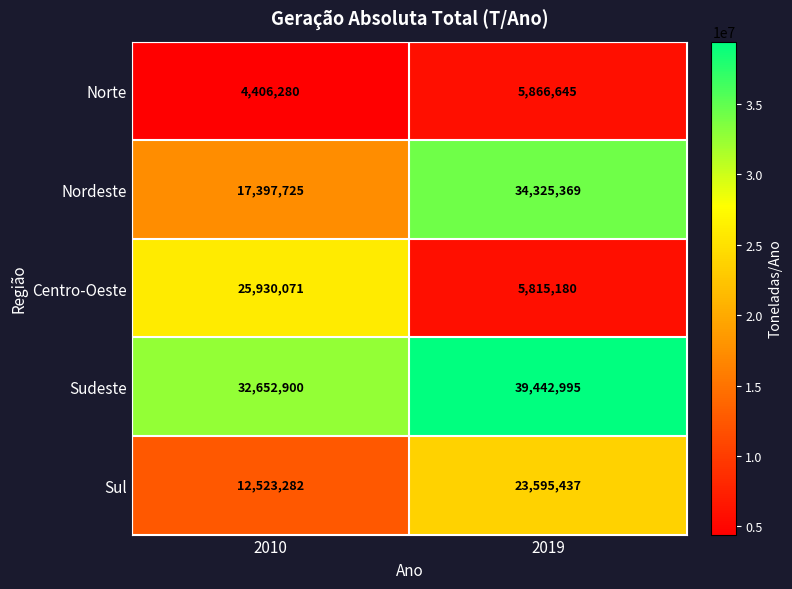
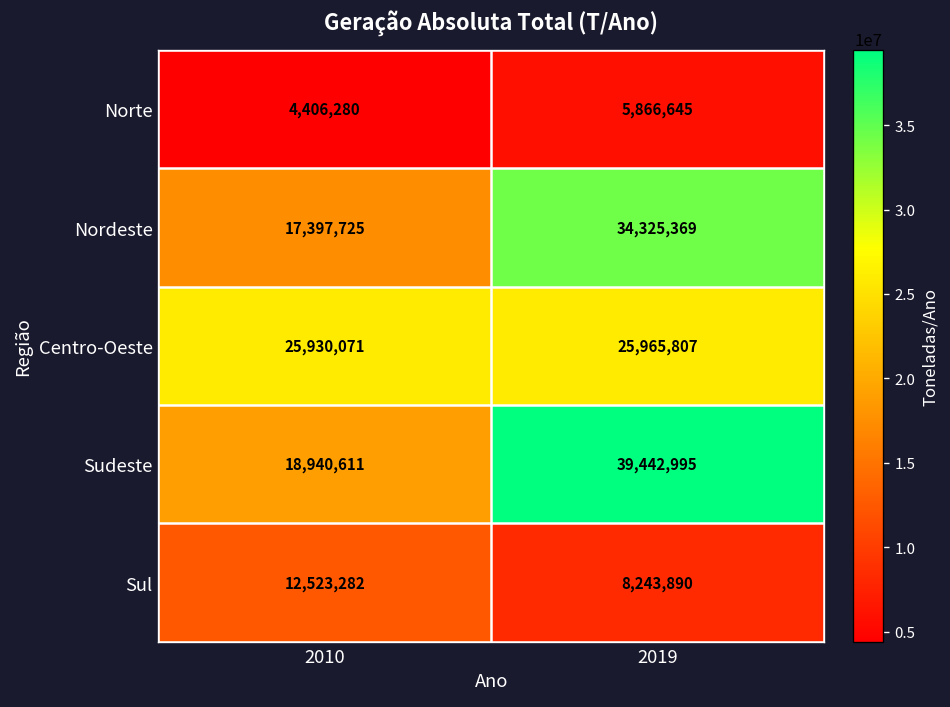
  {
    "Norte": {
      "2010": "4,406,280",
      "2019": "5,866,645"
    },
    "Nordeste": {
      "2010": "17,397,725",
      "2019": "34,325,369"
    },
    "Centro-Oeste": {
      "2010": "25,930,071",
-     "2019": "5,815,180"
+     "2019": "25,965,807"
    },
    "Sudeste": {
-     "2010": "32,652,900",
+     "2010": "18,940,611",
      "2019": "39,442,995"
    },
    "Sul": {
      "2010": "12,523,282",
-     "2019": "23,595,437"
+     "2019": "8,243,890"
    }
  }
